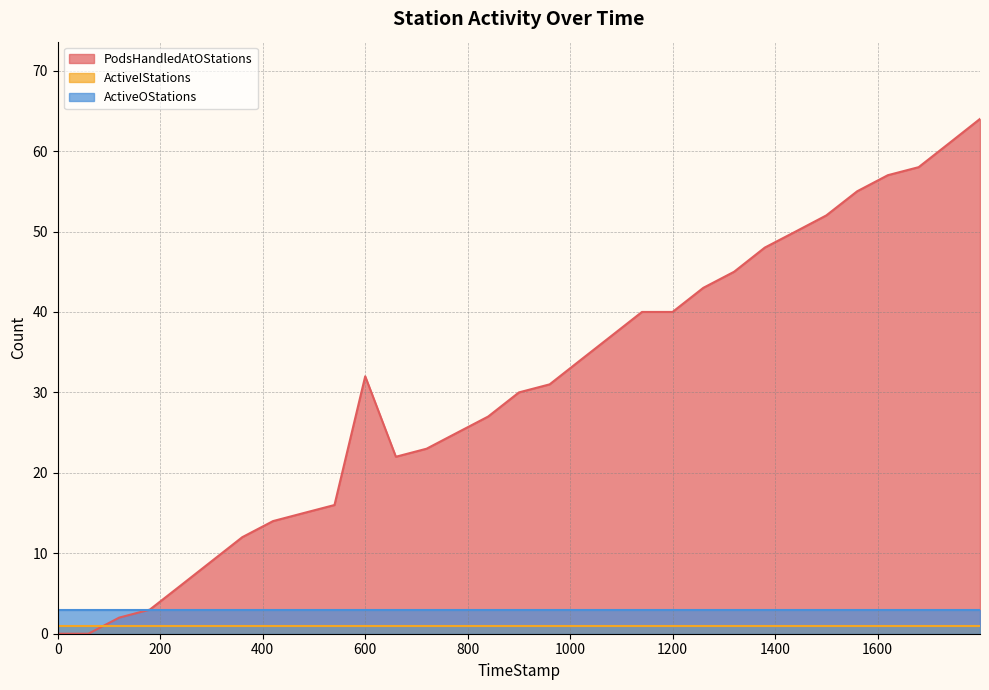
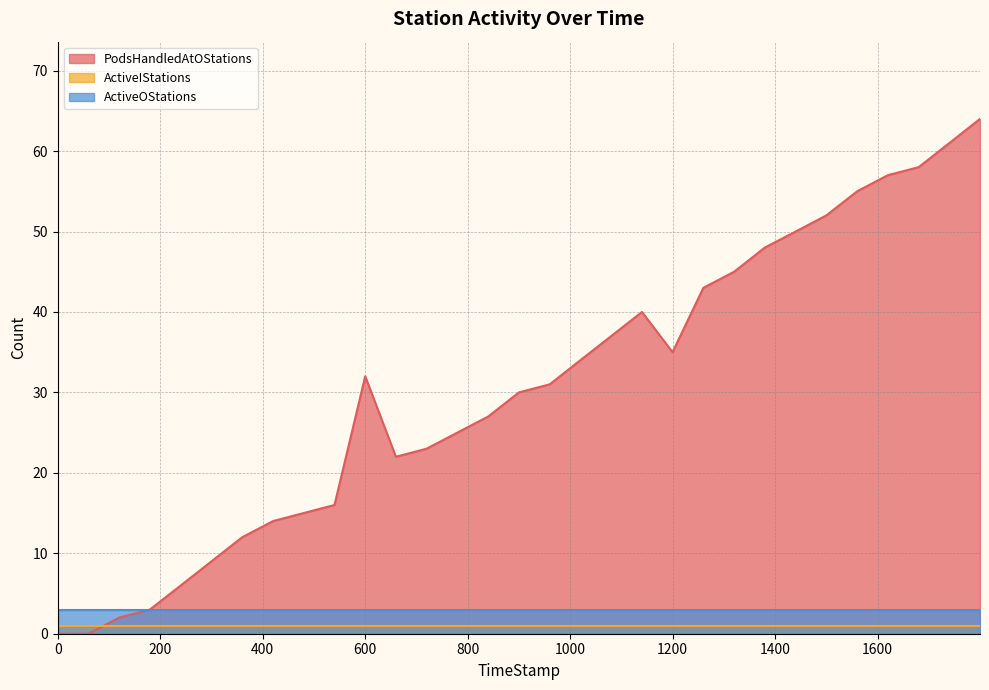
  {
    "PodsHandledAtOStations": {
      "0": 0,
      "600": 32,
-     "1200": 40
+     "1200": 35
    },
    "ActiveIStations": {
      "0": 1,
      "600": 1,
      "1200": 1
    },
    "ActiveOStations": {
      "0": 3,
      "600": 3,
      "1200": 3
    }
  }
